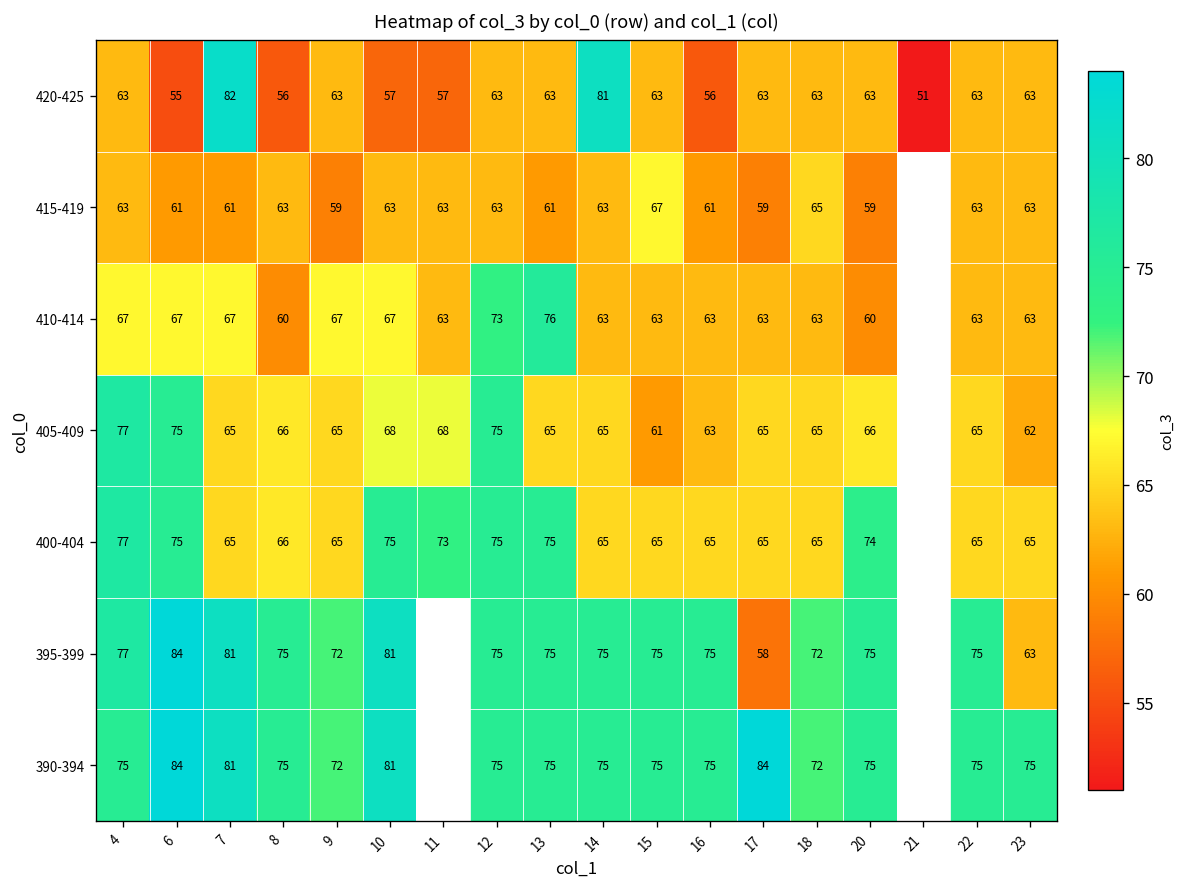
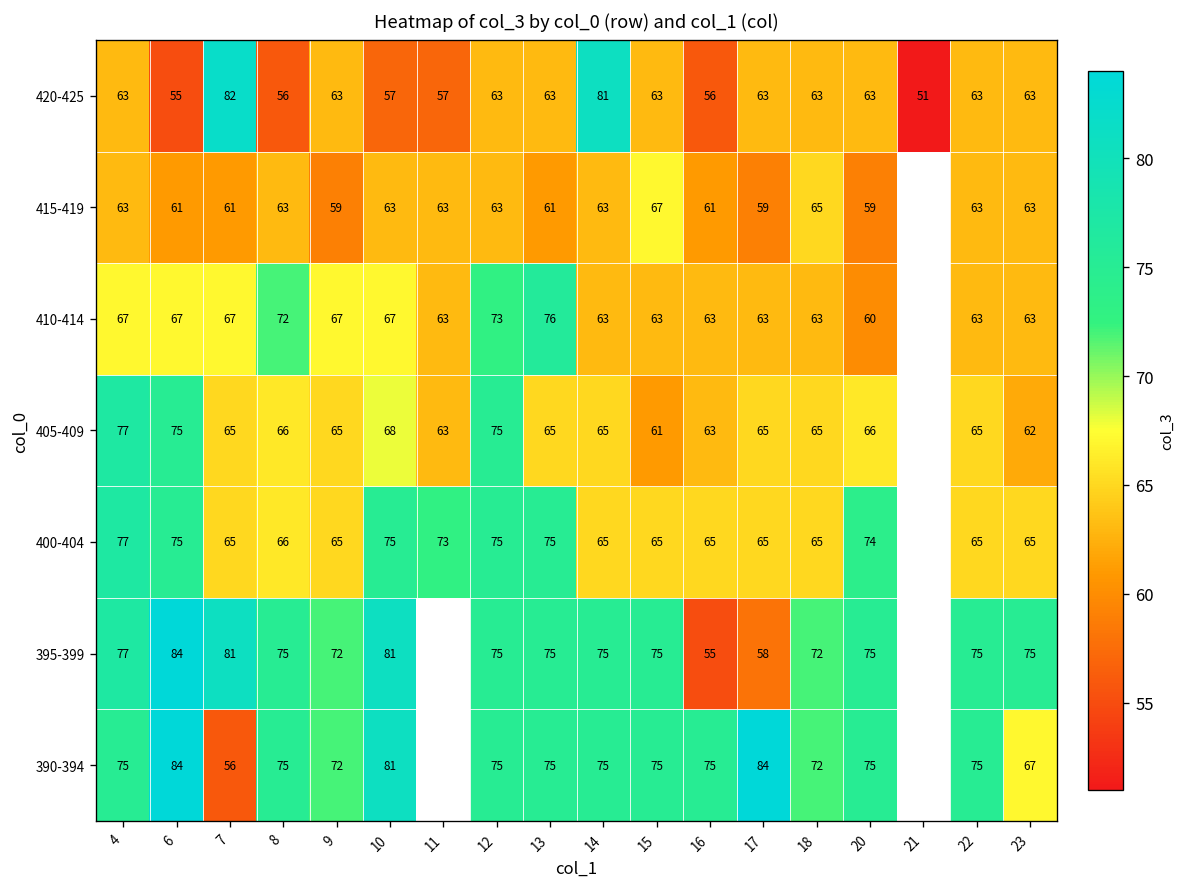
  {
    "420-425": {
      "4": 63,
      "6": 55,
      "7": 82,
      "8": 56,
      "9": 63,
      "10": 57,
      "11": 57,
      "12": 63,
      "13": 63,
      "14": 81,
      "15": 63,
      "16": 56,
      "17": 63,
      "18": 63,
      "20": 63,
      "21": 51,
      "22": 63,
      "23": 63
    },
    "415-419": {
      "4": 63,
      "6": 61,
      "7": 61,
      "8": 63,
      "9": 59,
      "10": 63,
      "11": 63,
      "12": 63,
      "13": 61,
      "14": 63,
      "15": 67,
      "16": 61,
      "17": 59,
      "18": 65,
      "20": 59,
      "22": 63,
      "23": 63
    },
    "410-414": {
      "4": 67,
      "6": 67,
      "7": 67,
-     "8": 60,
+     "8": 72,
      "9": 67,
      "10": 67,
      "11": 63,
      "12": 73,
      "13": 76,
      "14": 63,
      "15": 63,
      "16": 63,
      "17": 63,
      "18": 63,
      "20": 60,
      "22": 63,
      "23": 63
    },
    "405-409": {
      "4": 77,
      "6": 75,
      "7": 65,
      "8": 66,
      "9": 65,
      "10": 68,
-     "11": 68,
+     "11": 63,
      "12": 75,
      "13": 65,
      "14": 65,
      "15": 61,
      "16": 63,
      "17": 65,
      "18": 65,
      "20": 66,
      "22": 65,
      "23": 62
    },
    "400-404": {
      "4": 77,
      "6": 75,
      "7": 65,
      "8": 66,
      "9": 65,
      "10": 75,
      "11": 73,
      "12": 75,
      "13": 75,
      "14": 65,
      "15": 65,
      "16": 65,
      "17": 65,
      "18": 65,
      "20": 74,
      "22": 65,
      "23": 65
    },
    "395-399": {
      "4": 77,
      "6": 84,
      "7": 81,
      "8": 75,
      "9": 72,
      "10": 81,
      "12": 75,
      "13": 75,
      "14": 75,
      "15": 75,
-     "16": 75,
+     "16": 55,
      "17": 58,
      "18": 72,
      "20": 75,
      "22": 75,
-     "23": 63
+     "23": 75
    },
    "390-394": {
      "4": 75,
      "6": 84,
-     "7": 81,
+     "7": 56,
      "8": 75,
      "9": 72,
      "10": 81,
      "12": 75,
      "13": 75,
      "14": 75,
      "15": 75,
      "16": 75,
      "17": 84,
      "18": 72,
      "20": 75,
      "22": 75,
-     "23": 75
+     "23": 67
    }
  }
